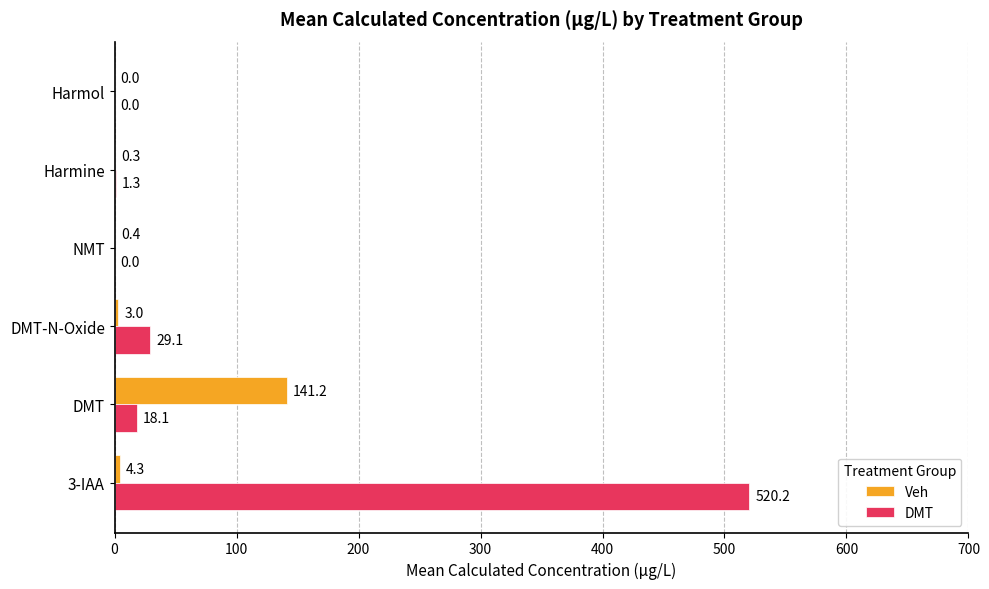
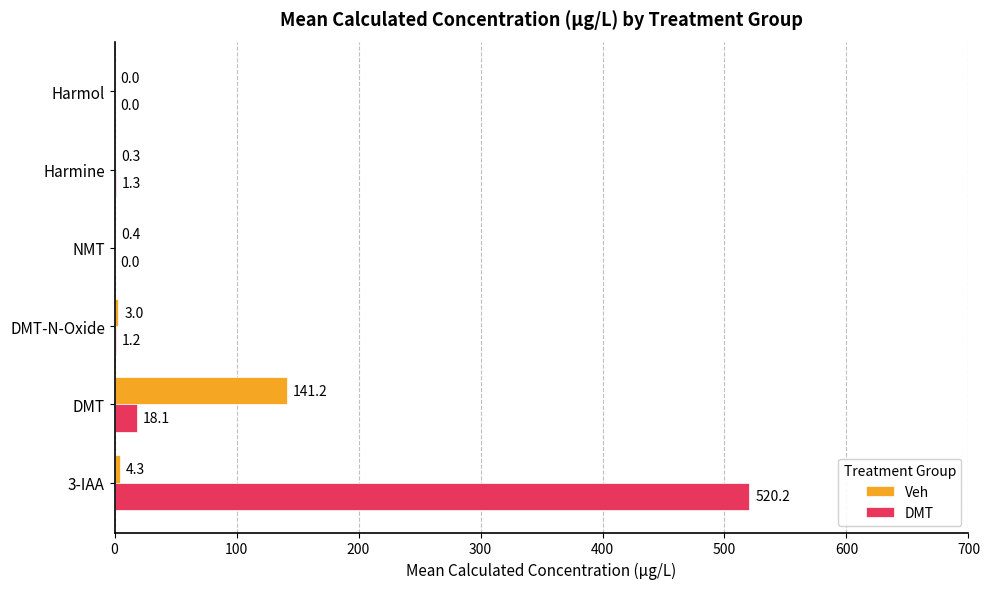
  {
    "Veh": {
      "Harmol": 0.0,
      "Harmine": 0.3,
      "NMT": 0.4,
      "DMT-N-Oxide": 3.0,
      "DMT": 141.2,
      "3-IAA": 4.3
    },
    "DMT": {
      "Harmol": 0.0,
      "Harmine": 1.3,
      "NMT": 0.0,
-     "DMT-N-Oxide": 29.1,
+     "DMT-N-Oxide": 1.2,
      "DMT": 18.1,
      "3-IAA": 520.2
    }
  }
